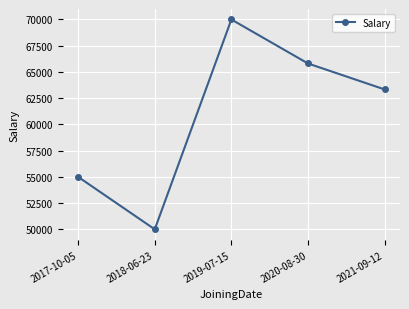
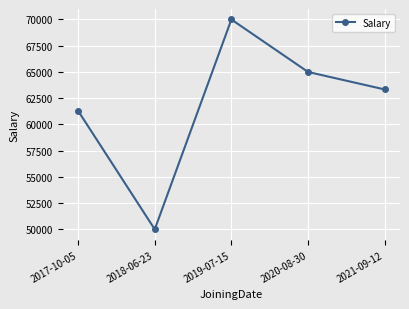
  {
-   "2017-10-05": 55000,
+   "2017-10-05": 61300,
    "2018-06-23": 50000,
    "2019-07-15": 70000,
-   "2020-08-30": 65800,
+   "2020-08-30": 65000,
    "2021-09-12": 63300
  }
